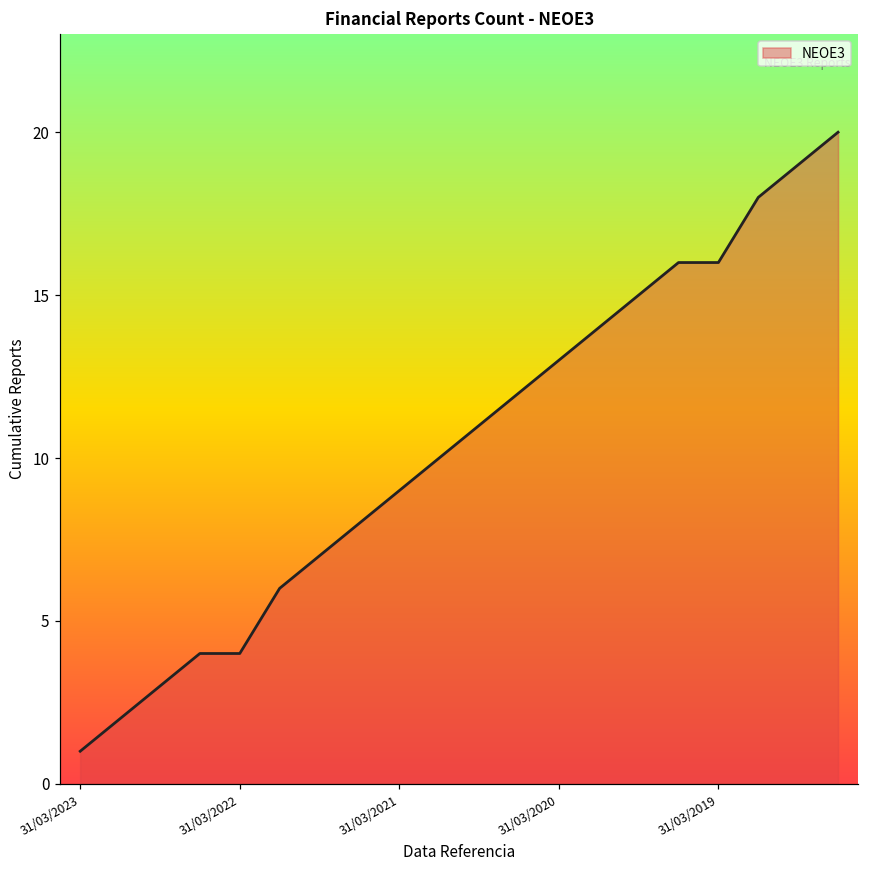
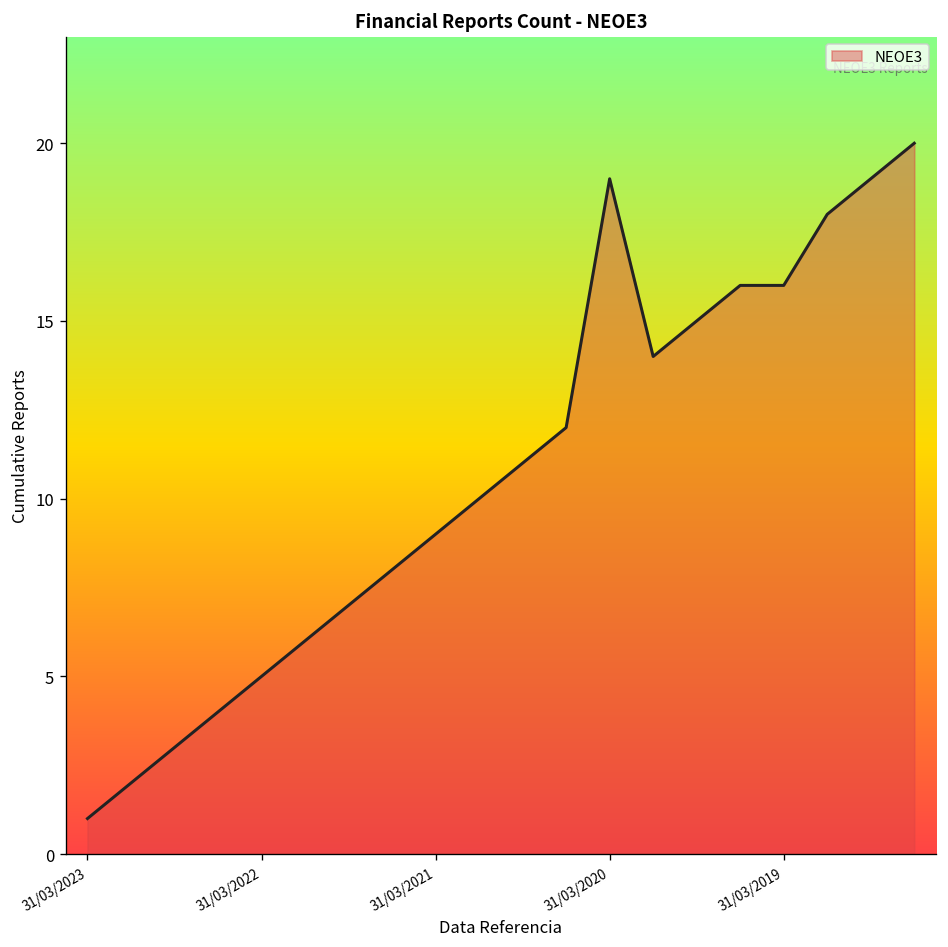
  {
    "31/03/2023": 1,
-   "31/03/2022": 4,
+   "31/03/2022": 5,
    "31/03/2021": 9,
-   "31/03/2020": 13,
+   "31/03/2020": 19,
    "31/03/2019": 16
  }
